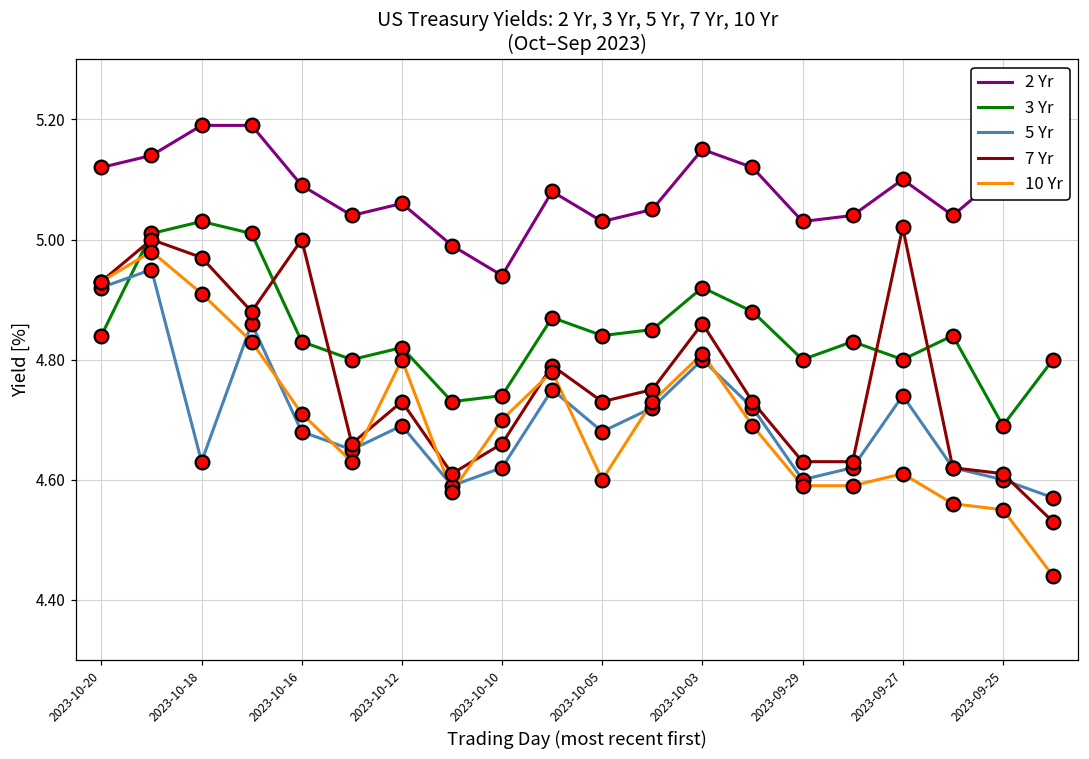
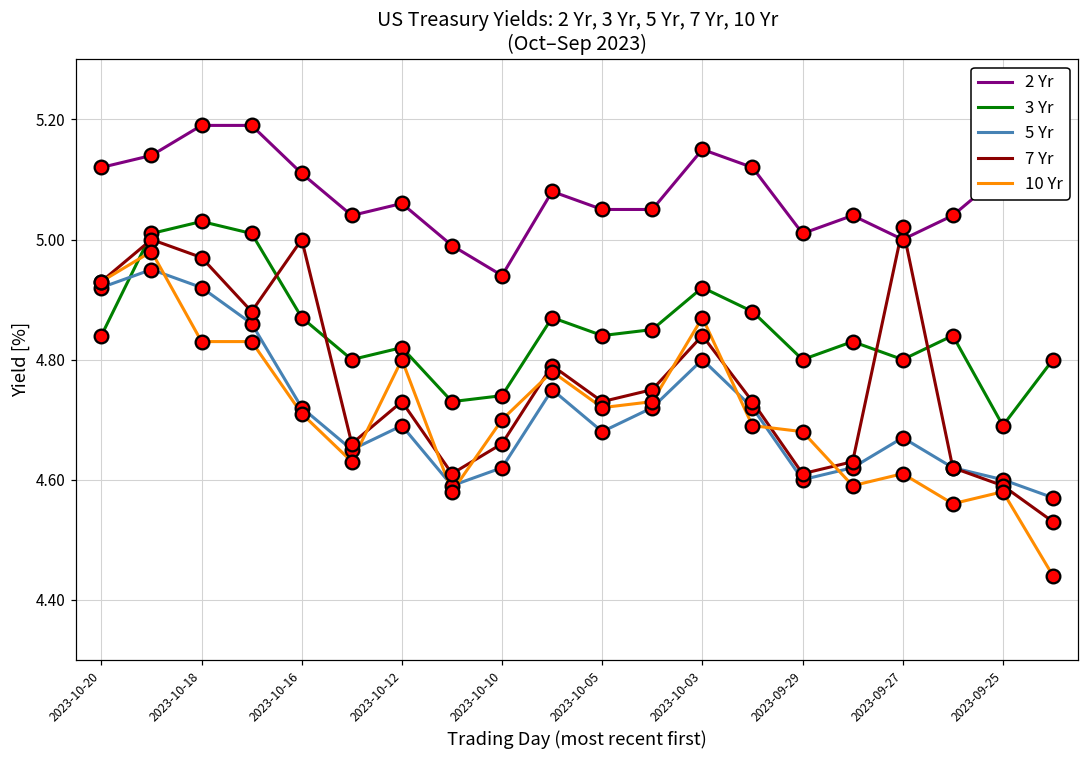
  {
    "2 Yr": {
      "2023-10-20": 5.12,
      "2023-10-18": 5.19,
-     "2023-10-16": 5.09,
+     "2023-10-16": 5.11,
      "2023-10-12": 5.06,
      "2023-10-10": 4.94,
-     "2023-10-05": 5.03,
+     "2023-10-05": 5.05,
      "2023-10-03": 5.15,
-     "2023-09-29": 5.03,
-     "2023-09-27": 5.1
+     "2023-09-29": 5.01,
+     "2023-09-27": 5.0
    },
    "3 Yr": {
      "2023-10-20": 4.84,
      "2023-10-18": 5.03,
-     "2023-10-16": 4.83,
+     "2023-10-16": 4.87,
      "2023-10-12": 4.82,
      "2023-10-10": 4.74,
      "2023-10-05": 4.84,
      "2023-10-03": 4.92,
      "2023-09-29": 4.80,
      "2023-09-27": 4.80,
      "2023-09-25": 4.69
    },
    "5 Yr": {
      "2023-10-20": 4.92,
-     "2023-10-18": 4.63,
-     "2023-10-16": 4.68,
+     "2023-10-18": 4.92,
+     "2023-10-16": 4.72,
      "2023-10-12": 4.69,
      "2023-10-10": 4.62,
      "2023-10-05": 4.68,
      "2023-10-03": 4.80,
      "2023-09-29": 4.60,
-     "2023-09-27": 4.74,
+     "2023-09-27": 4.67,
      "2023-09-25": 4.60
    },
    "7 Yr": {
      "2023-10-18": 4.97,
      "2023-10-16": 5.00,
      "2023-10-12": 4.73,
      "2023-10-10": 4.66,
      "2023-10-05": 4.73,
-     "2023-10-03": 4.86,
-     "2023-09-29": 4.63,
+     "2023-10-03": 4.84,
+     "2023-09-29": 4.61,
      "2023-09-27": 5.02,
-     "2023-09-25": 4.61
+     "2023-09-25": 4.59
    },
    "10 Yr": {
-     "2023-10-18": 4.91,
+     "2023-10-18": 4.83,
      "2023-10-16": 4.71,
      "2023-10-12": 4.80,
      "2023-10-10": 4.70,
-     "2023-10-05": 4.60,
-     "2023-10-03": 4.81,
-     "2023-09-29": 4.59,
+     "2023-10-05": 4.72,
+     "2023-10-03": 4.87,
+     "2023-09-29": 4.68,
      "2023-09-27": 4.61,
-     "2023-09-25": 4.55
+     "2023-09-25": 4.58
    }
  }
